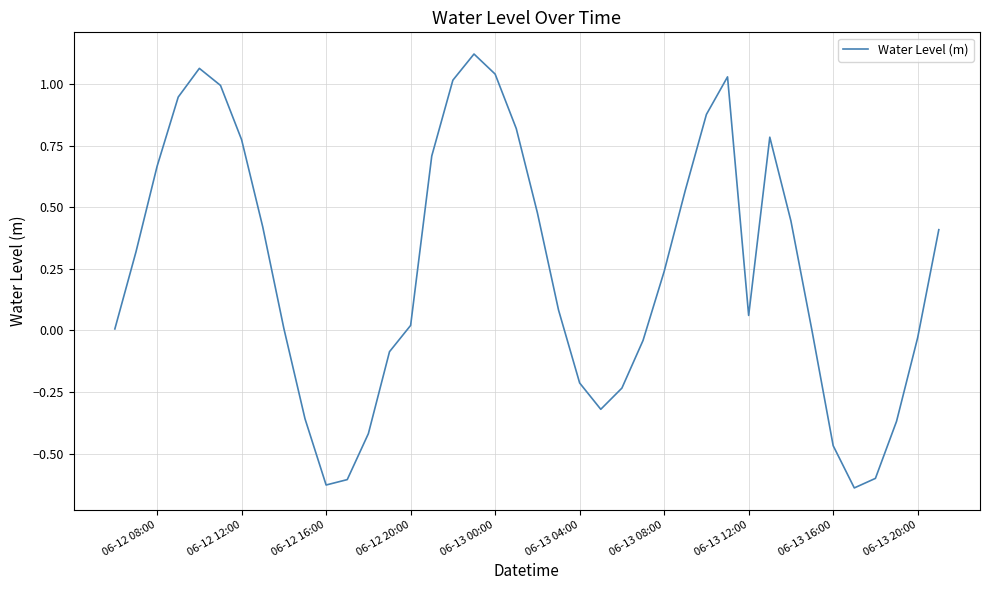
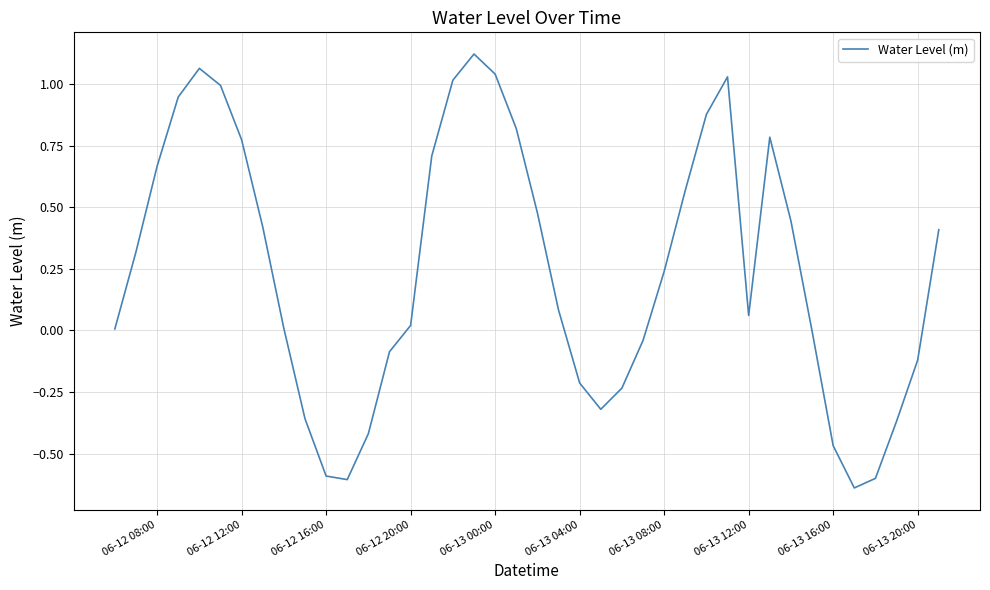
  {
    "06-12 08:00": 0.67,
    "06-12 12:00": 0.77,
-   "06-12 16:00": -0.63,
+   "06-12 16:00": -0.59,
    "06-12 20:00": 0.02,
    "06-13 00:00": 1.04,
    "06-13 04:00": -0.21,
    "06-13 08:00": 0.24,
    "06-13 12:00": 0.06,
    "06-13 16:00": -0.47,
-   "06-13 20:00": -0.03
+   "06-13 20:00": -0.12
  }
